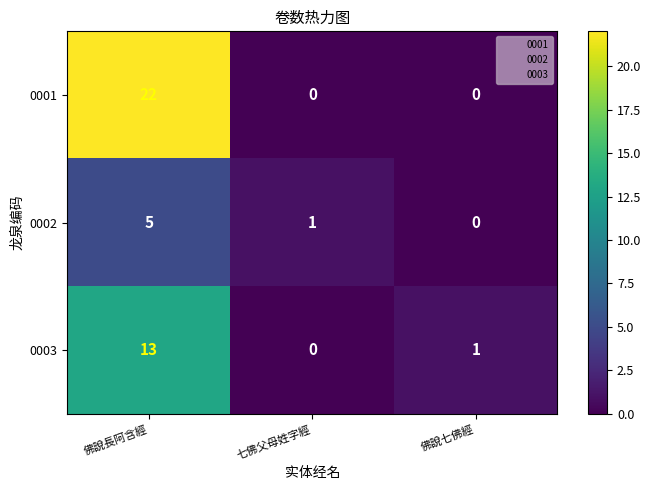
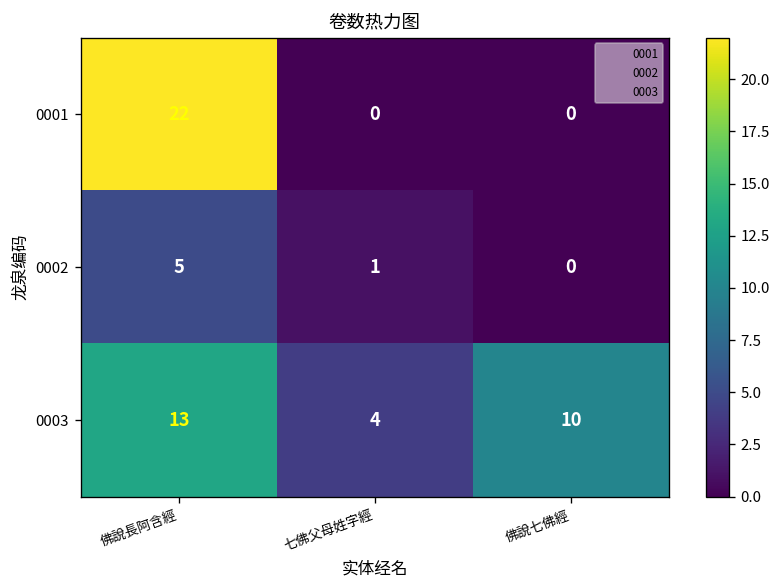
  {
    "0001": {
      "七佛父母姓字經": 0,
      "佛說七佛經": 0
    },
    "0002": {
      "佛說長阿含經": 5,
      "七佛父母姓字經": 1,
      "佛說七佛經": 0
    },
    "0003": {
      "佛說長阿含經": 13,
-     "七佛父母姓字經": 0,
-     "佛說七佛經": 1
+     "七佛父母姓字經": 4,
+     "佛說七佛經": 10
    }
  }
